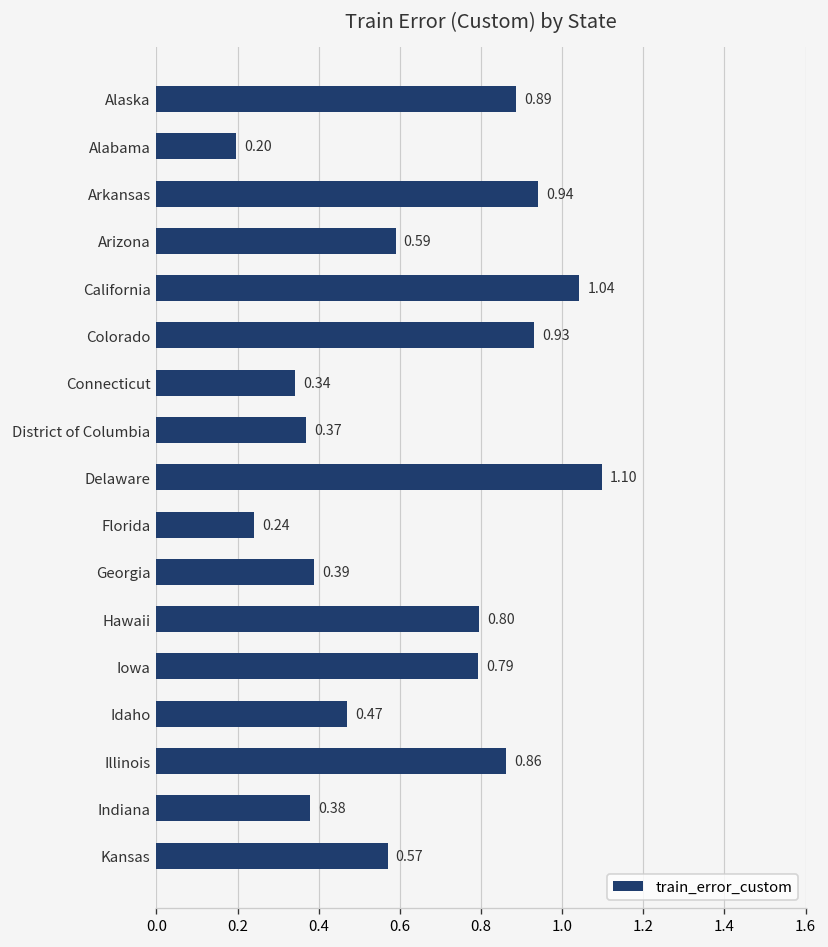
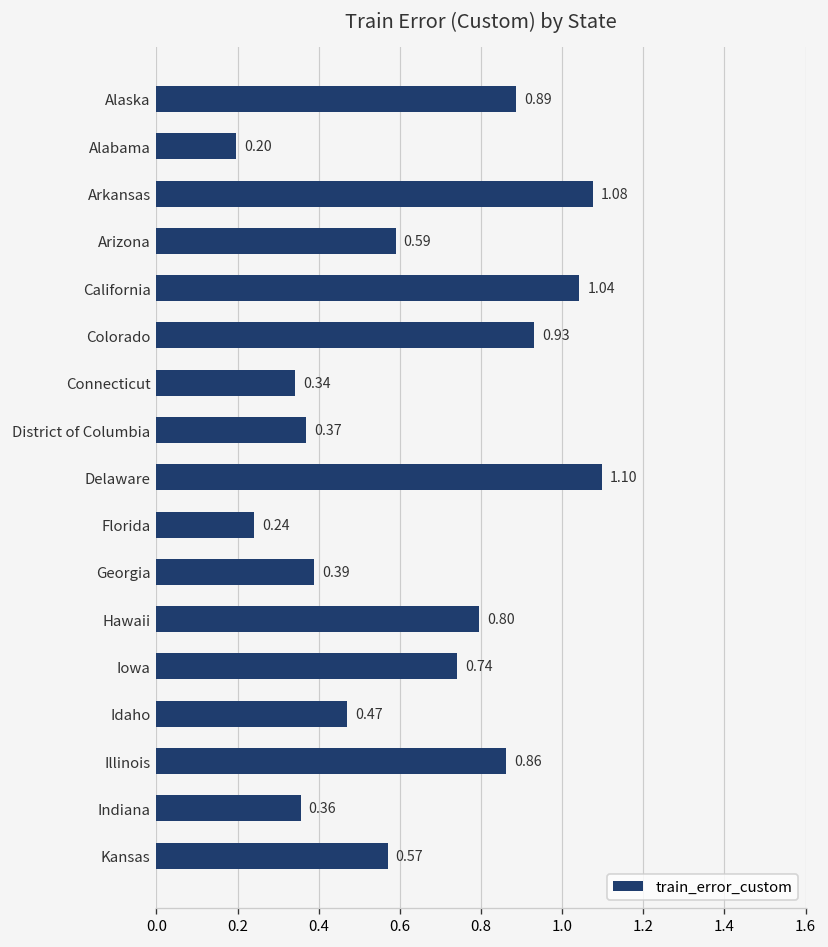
  {
    "Alaska": 0.89,
    "Alabama": 0.20,
-   "Arkansas": 0.94,
+   "Arkansas": 1.08,
    "Arizona": 0.59,
    "California": 1.04,
    "Colorado": 0.93,
    "Connecticut": 0.34,
    "District of Columbia": 0.37,
    "Delaware": 1.10,
    "Florida": 0.24,
    "Georgia": 0.39,
    "Hawaii": 0.80,
-   "Iowa": 0.79,
+   "Iowa": 0.74,
    "Idaho": 0.47,
    "Illinois": 0.86,
-   "Indiana": 0.38,
+   "Indiana": 0.36,
    "Kansas": 0.57
  }
